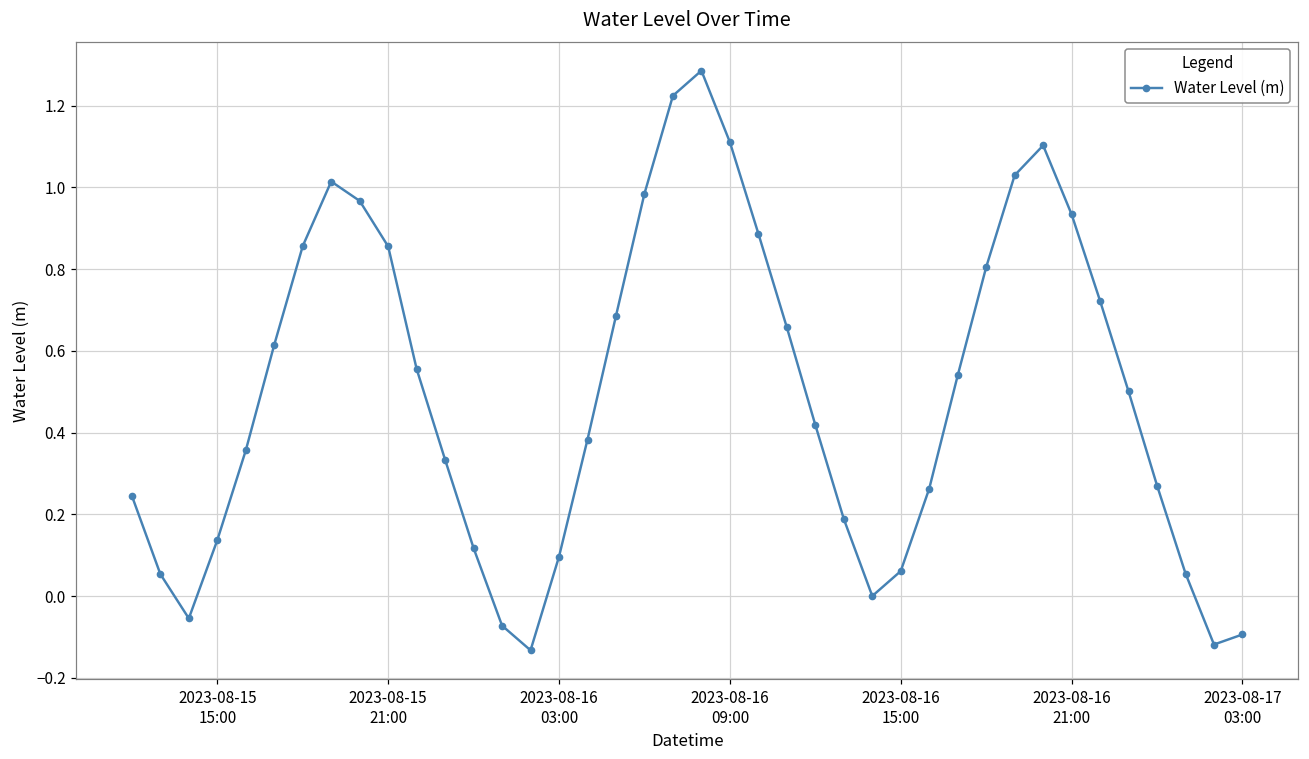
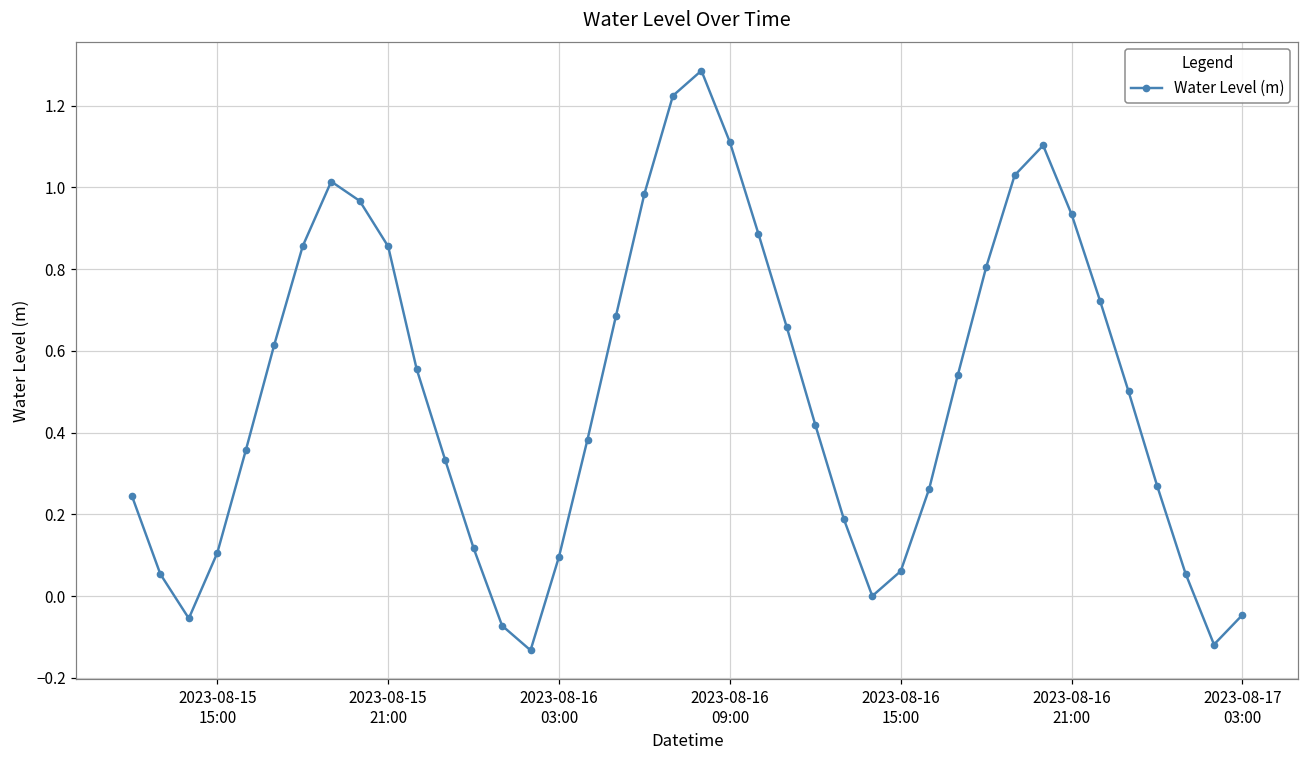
  {
-   "2023-08-15 15:00": 0.14,
+   "2023-08-15 15:00": 0.11,
    "2023-08-15 21:00": 0.86,
    "2023-08-16 03:00": 0.10,
    "2023-08-16 09:00": 1.11,
    "2023-08-16 15:00": 0.06,
    "2023-08-16 21:00": 0.93,
-   "2023-08-17 03:00": -0.09
+   "2023-08-17 03:00": -0.05
  }
